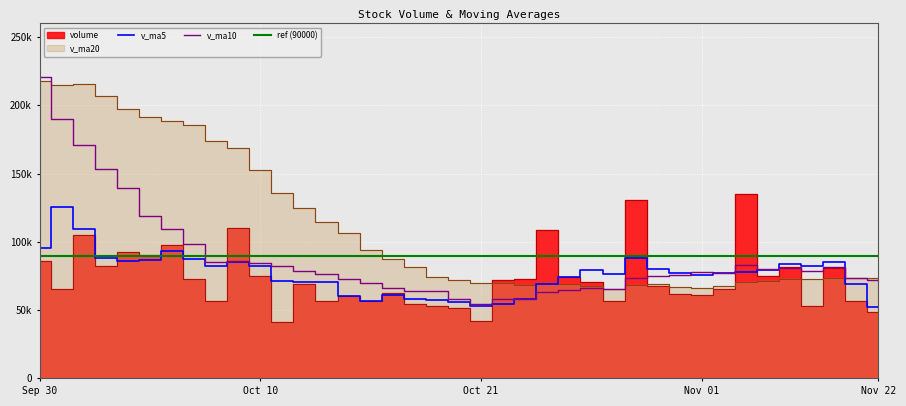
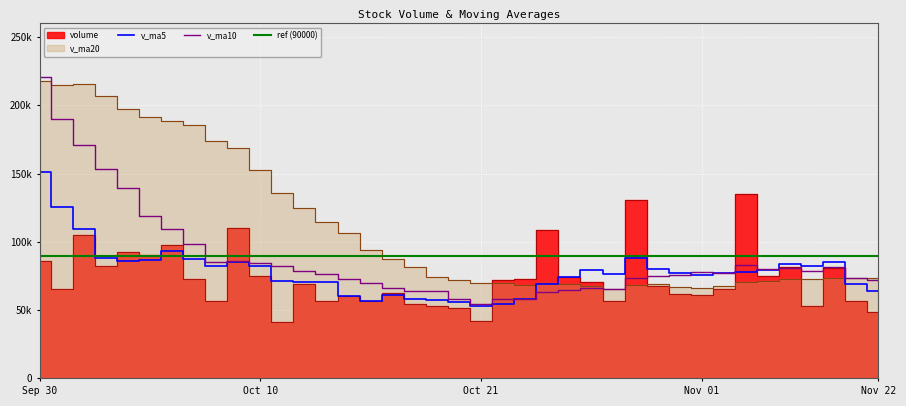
  {
    "v_ma5": {
-     "Sep 30": 96000,
+     "Sep 30": 151000,
      "Oct 10": 82000,
      "Oct 21": 53000,
      "Nov 01": 76000,
-     "Nov 22": 52000
+     "Nov 22": 64000
    },
    "v_ma10": {
      "Sep 30": 221000,
      "Oct 10": 85000,
      "Oct 21": 55000,
      "Nov 01": 78000
    }
  }
